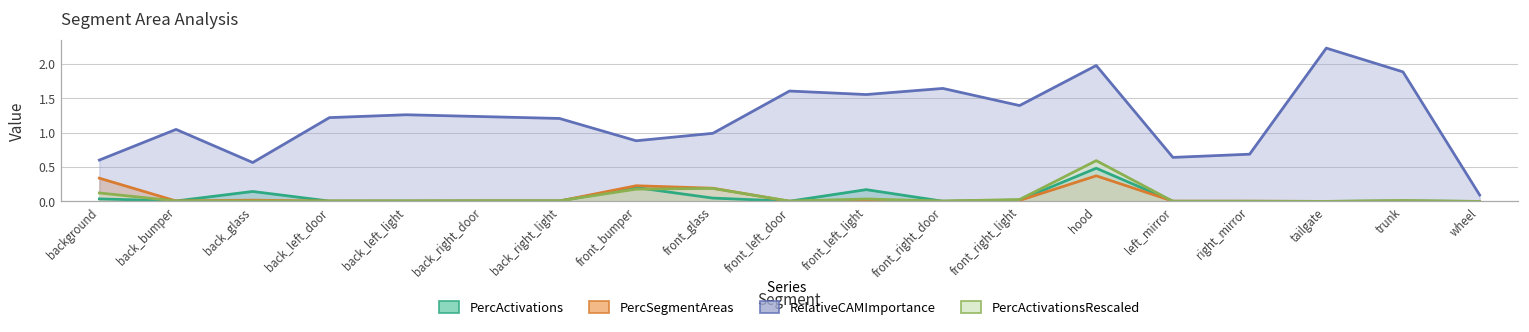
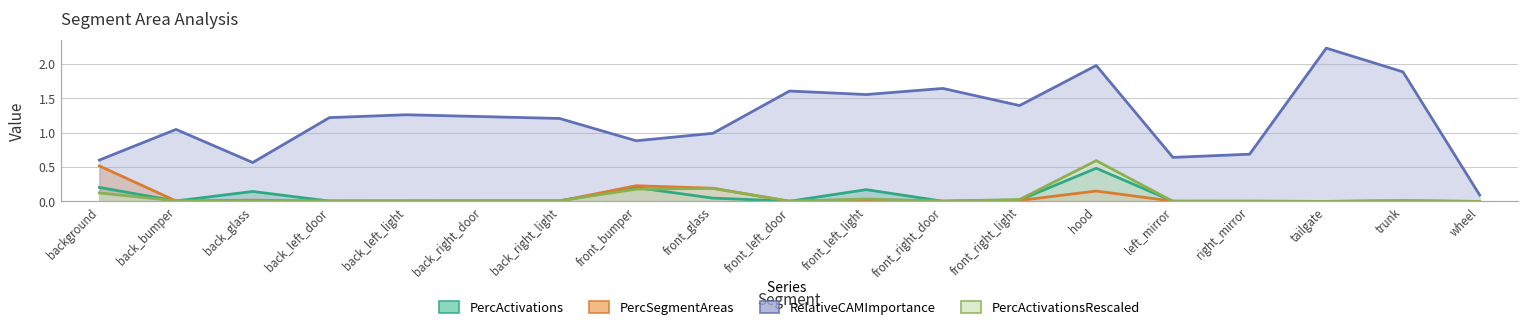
  {
    "PercActivations": {
-     "background": 0.0,
+     "background": 0.2,
      "back_glass": 0.1,
      "front_glass": 0.0,
      "front_left_light": 0.2,
      "hood": 0.5
    },
    "PercSegmentAreas": {
-     "background": 0.3,
-     "hood": 0.4
+     "background": 0.5,
+     "hood": 0.2
    }
  }
